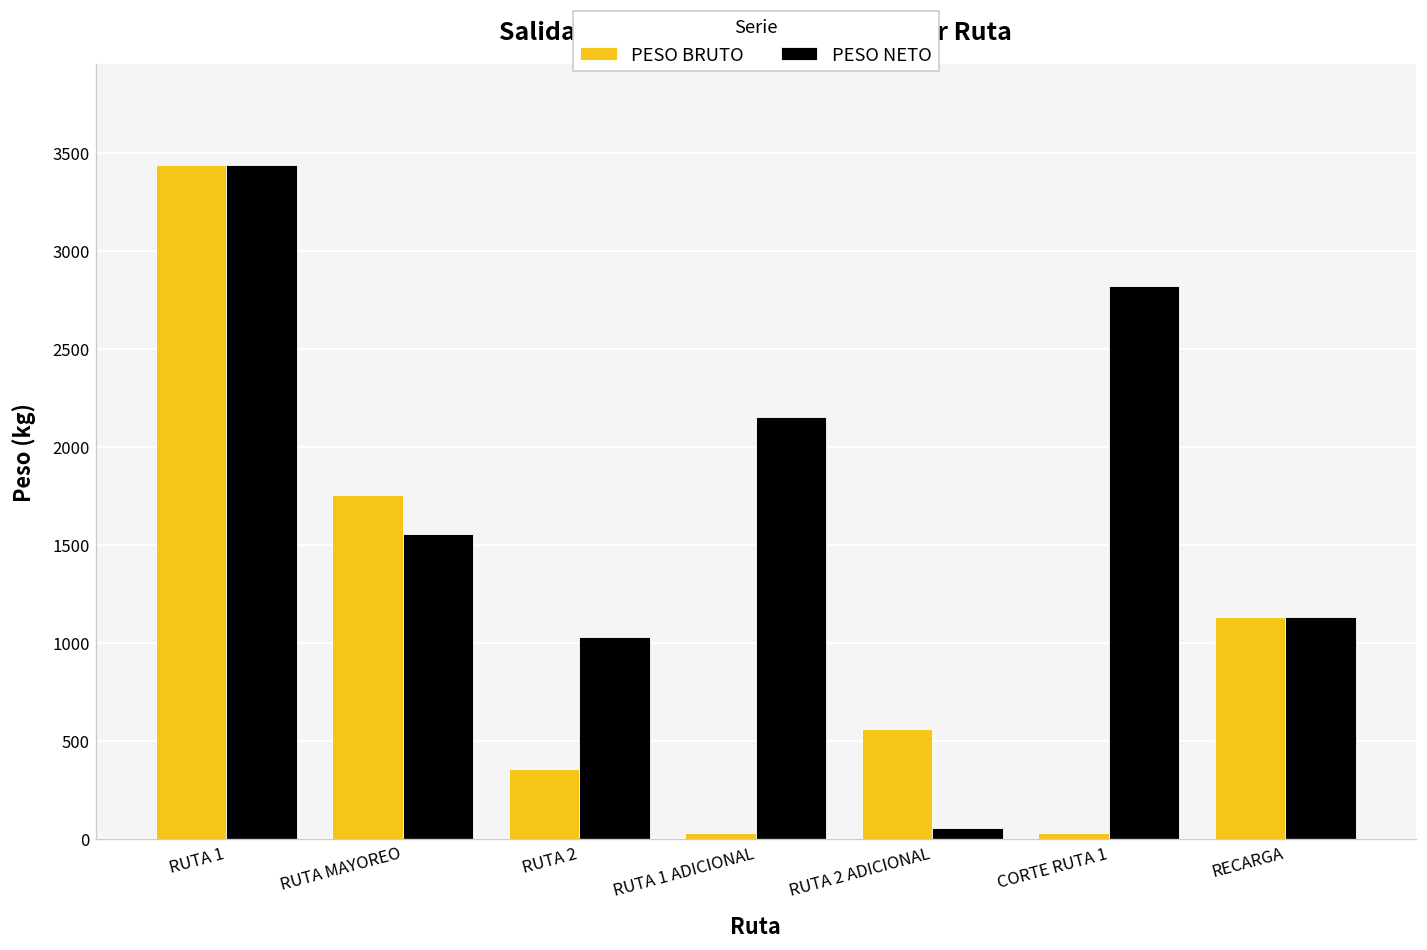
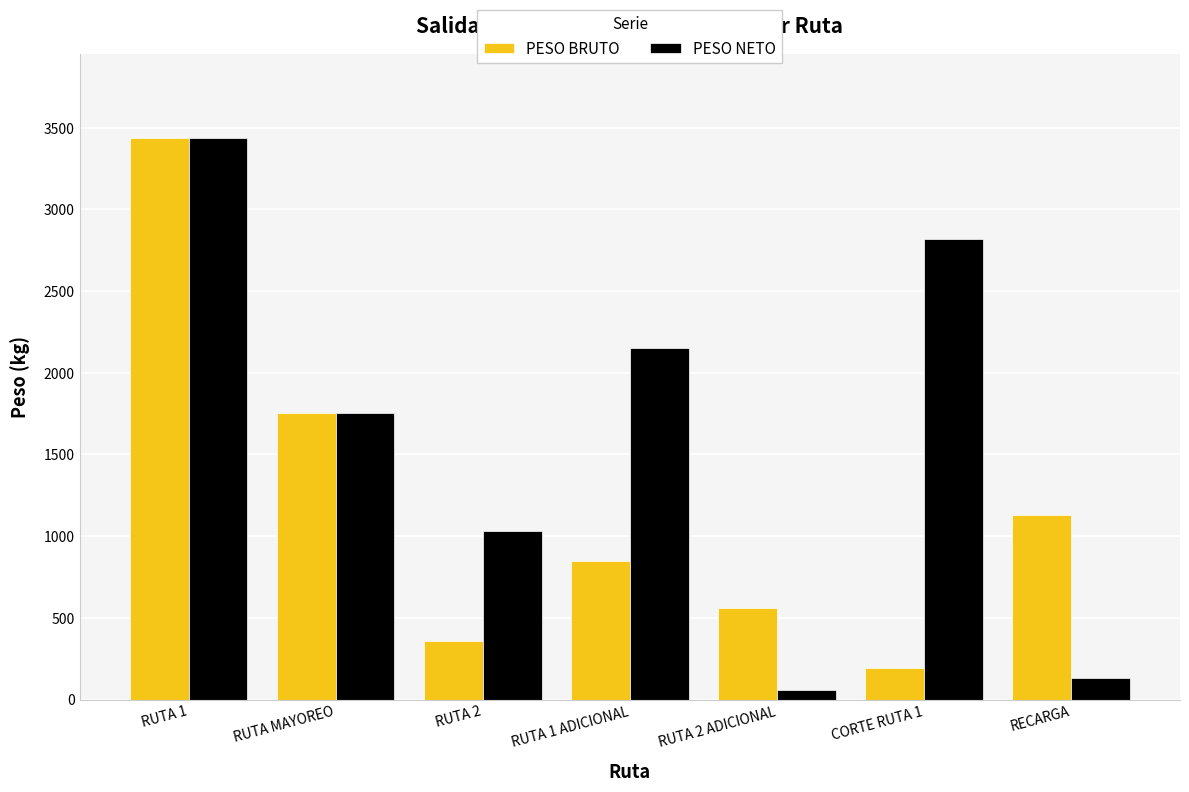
  {
    "PESO BRUTO": {
      "RUTA 1": 3440,
      "RUTA MAYOREO": 1750,
      "RUTA 2": 360,
-     "RUTA 1 ADICIONAL": 30,
+     "RUTA 1 ADICIONAL": 850,
      "RUTA 2 ADICIONAL": 560,
-     "CORTE RUTA 1": 30,
+     "CORTE RUTA 1": 190,
      "RECARGA": 1130
    },
    "PESO NETO": {
      "RUTA 1": 3440,
-     "RUTA MAYOREO": 1560,
+     "RUTA MAYOREO": 1750,
      "RUTA 2": 1030,
      "RUTA 1 ADICIONAL": 2150,
      "RUTA 2 ADICIONAL": 60,
      "CORTE RUTA 1": 2820,
-     "RECARGA": 1130
+     "RECARGA": 130
    }
  }
